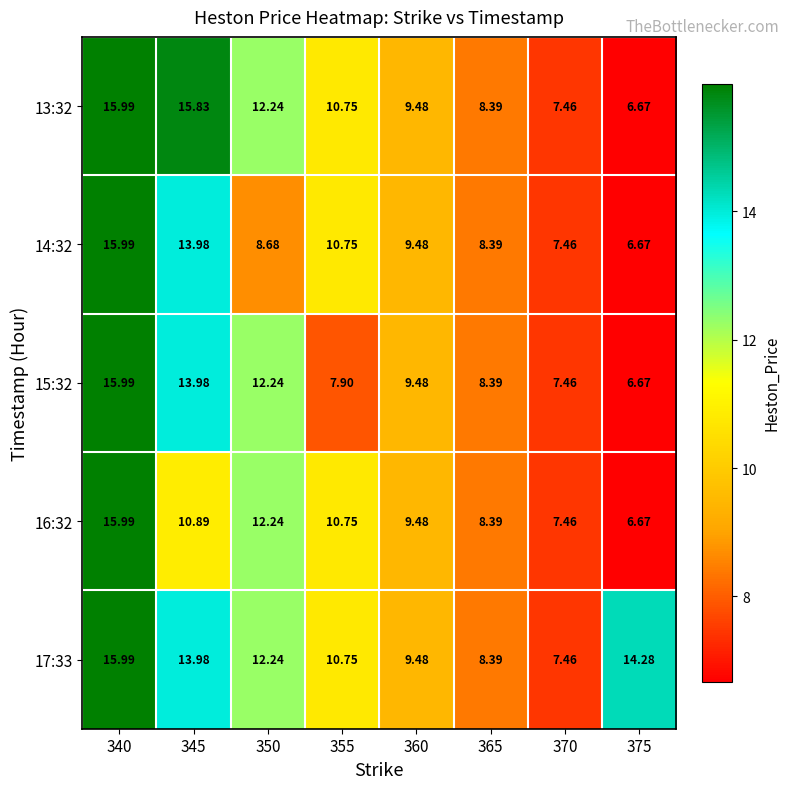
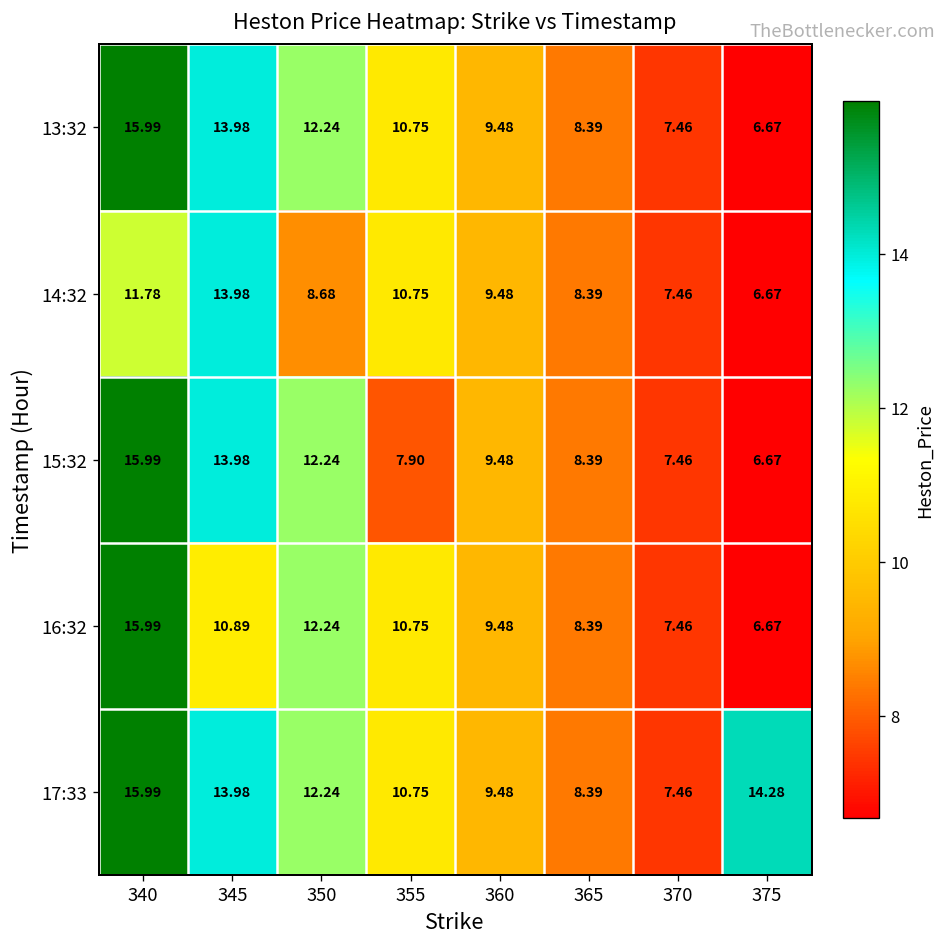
  {
    "13:32": {
      "340": 15.99,
-     "345": 15.83,
+     "345": 13.98,
      "350": 12.24,
      "355": 10.75,
      "360": 9.48,
      "365": 8.39,
      "370": 7.46,
      "375": 6.67
    },
    "14:32": {
-     "340": 15.99,
+     "340": 11.78,
      "345": 13.98,
      "350": 8.68,
      "355": 10.75,
      "360": 9.48,
      "365": 8.39,
      "370": 7.46,
      "375": 6.67
    },
    "15:32": {
      "340": 15.99,
      "345": 13.98,
      "350": 12.24,
      "355": 7.90,
      "360": 9.48,
      "365": 8.39,
      "370": 7.46,
      "375": 6.67
    },
    "16:32": {
      "340": 15.99,
      "345": 10.89,
      "350": 12.24,
      "355": 10.75,
      "360": 9.48,
      "365": 8.39,
      "370": 7.46,
      "375": 6.67
    },
    "17:33": {
      "340": 15.99,
      "345": 13.98,
      "350": 12.24,
      "355": 10.75,
      "360": 9.48,
      "365": 8.39,
      "370": 7.46,
      "375": 14.28
    }
  }
